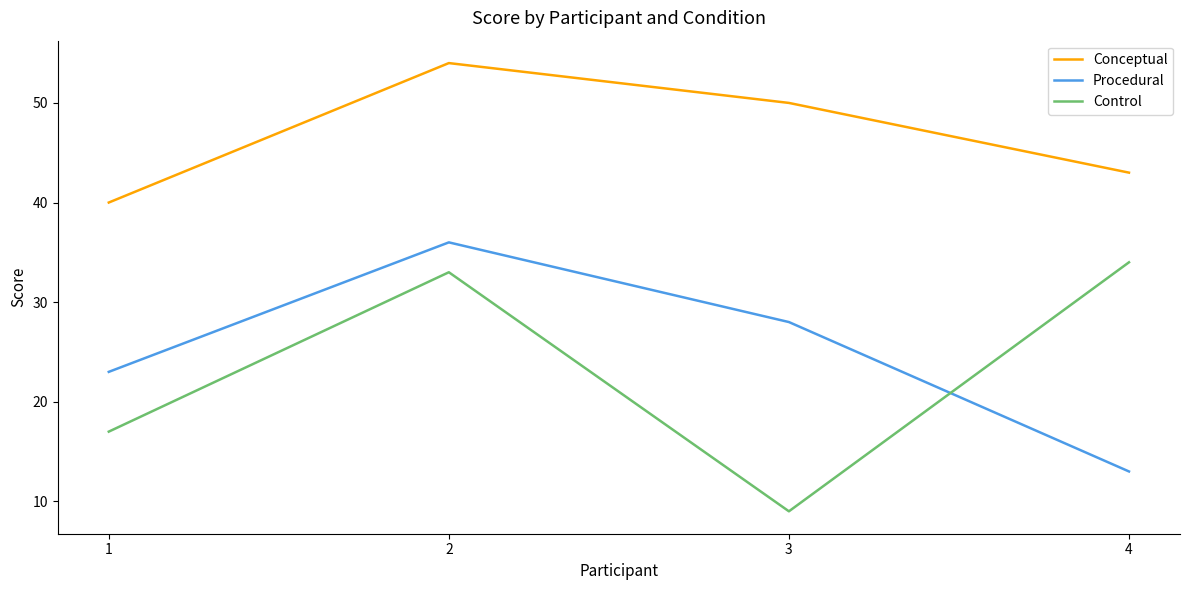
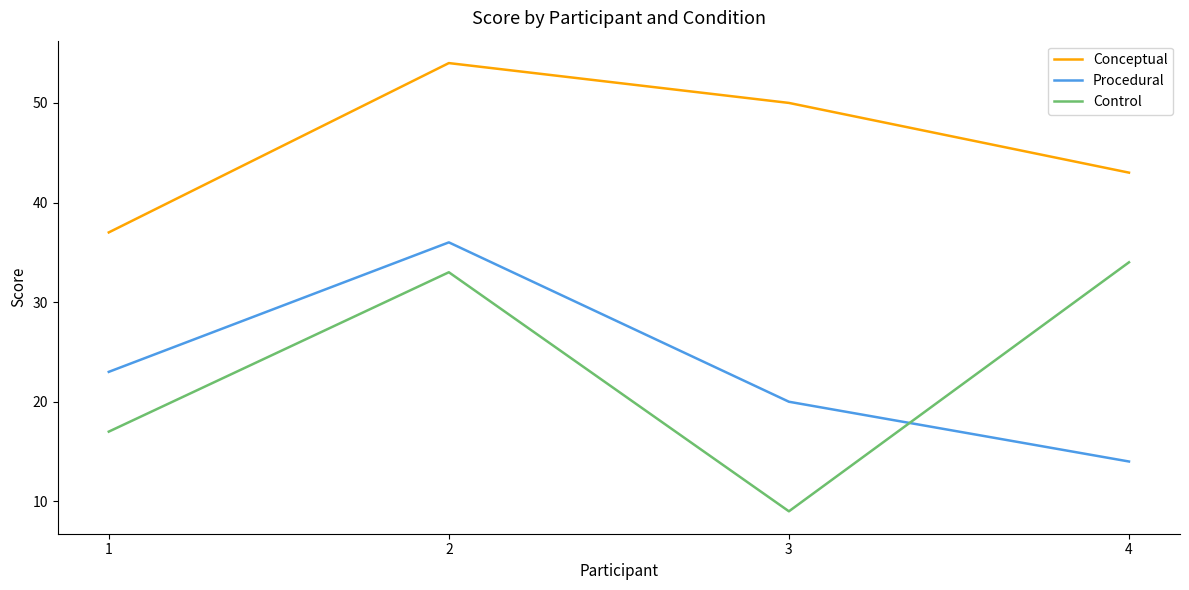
  {
    "Conceptual": {
-     "1": 40,
+     "1": 37,
      "2": 54,
      "3": 50,
      "4": 43
    },
    "Procedural": {
      "1": 23,
      "2": 36,
-     "3": 28,
-     "4": 13
+     "3": 20,
+     "4": 14
    },
    "Control": {
      "1": 17,
      "2": 33,
      "3": 9,
      "4": 34
    }
  }
